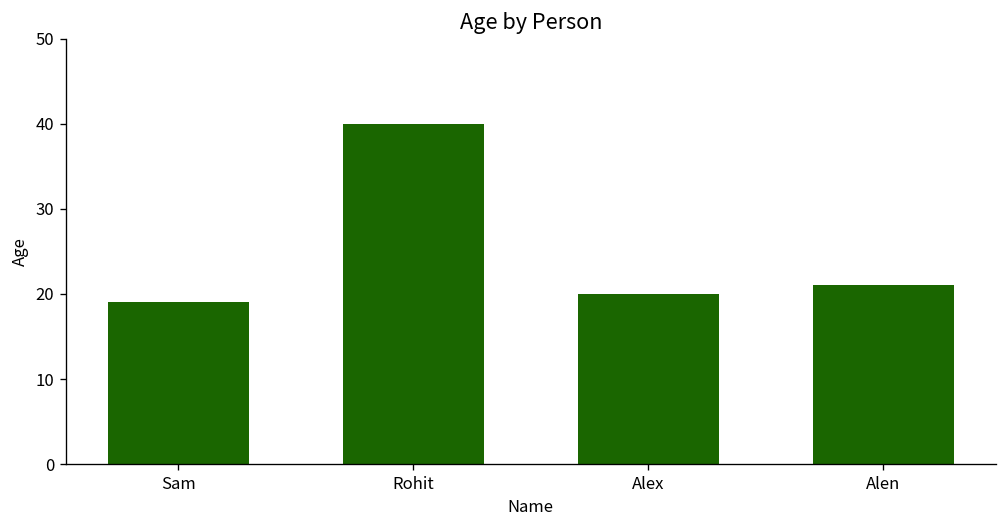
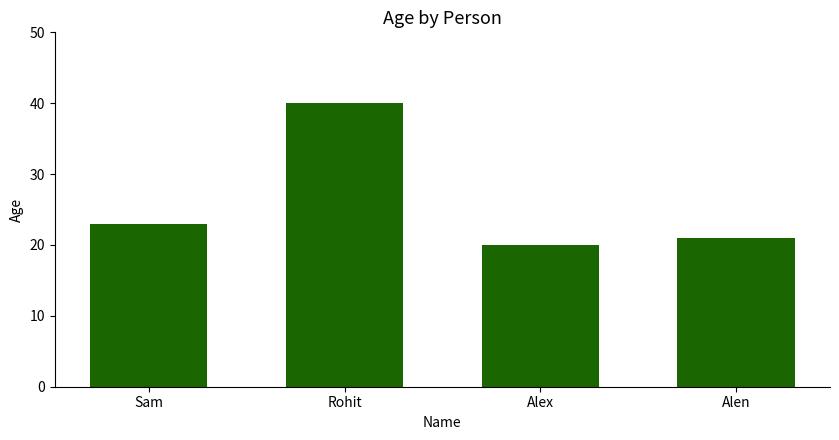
  {
-   "Sam": 19,
+   "Sam": 23,
    "Rohit": 40,
    "Alex": 20,
    "Alen": 21
  }
